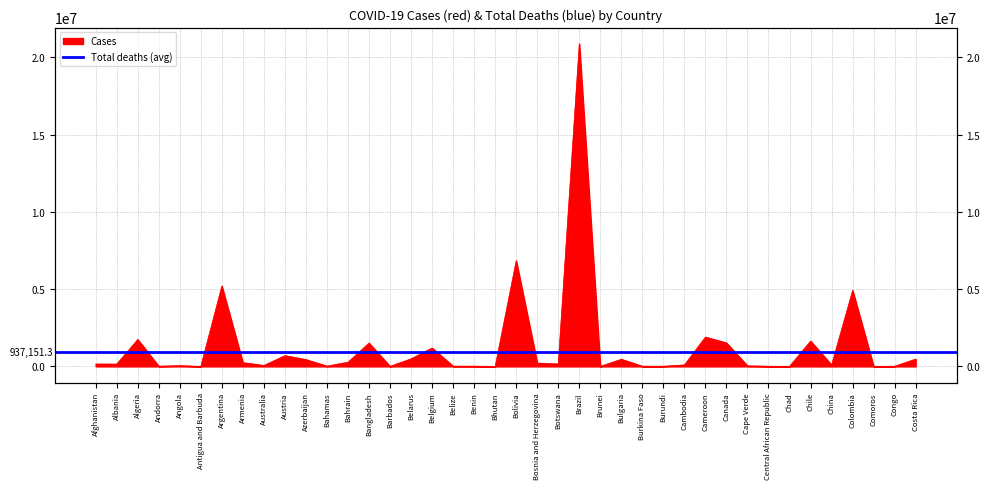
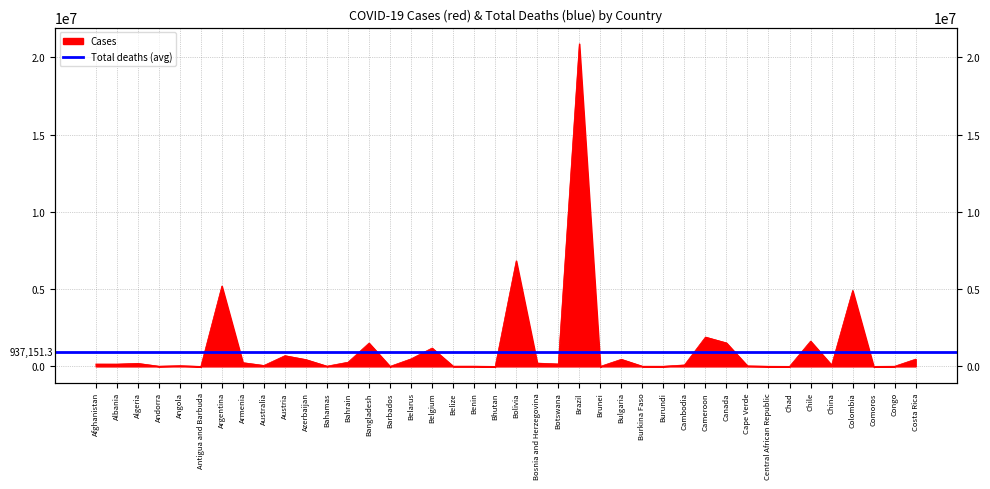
  {
    "Afghanistan": 200000,
    "Albania": 200000,
-   "Algeria": 1700000,
+   "Algeria": 200000,
    "Andorra": 0,
    "Angola": 0,
    "Antigua and Barbuda": 0,
    "Argentina": 5200000,
    "Armenia": 200000,
    "Australia": 100000,
    "Austria": 700000,
    "Azerbaijan": 400000,
    "Bahamas": 0,
    "Bahrain": 300000,
    "Bangladesh": 1500000,
    "Barbados": 0,
    "Belarus": 500000,
    "Belgium": 1200000,
    "Belize": 0,
    "Benin": 0,
    "Bhutan": 0,
    "Bolivia": 6800000,
    "Bosnia and Herzegovina": 200000,
    "Botswana": 200000,
    "Brazil": 20900000,
    "Brunei": 0,
    "Bulgaria": 500000,
    "Burkina Faso": 0,
    "Burundi": 0,
    "Cambodia": 100000,
    "Cameroon": 1900000,
    "Canada": 1500000,
    "Cape Verde": 0,
    "Central African Republic": 0,
    "Chad": 0,
    "Chile": 1600000,
    "China": 100000,
    "Colombia": 4900000,
    "Comoros": 0,
    "Congo": 0,
    "Costa Rica": 500000
  }
